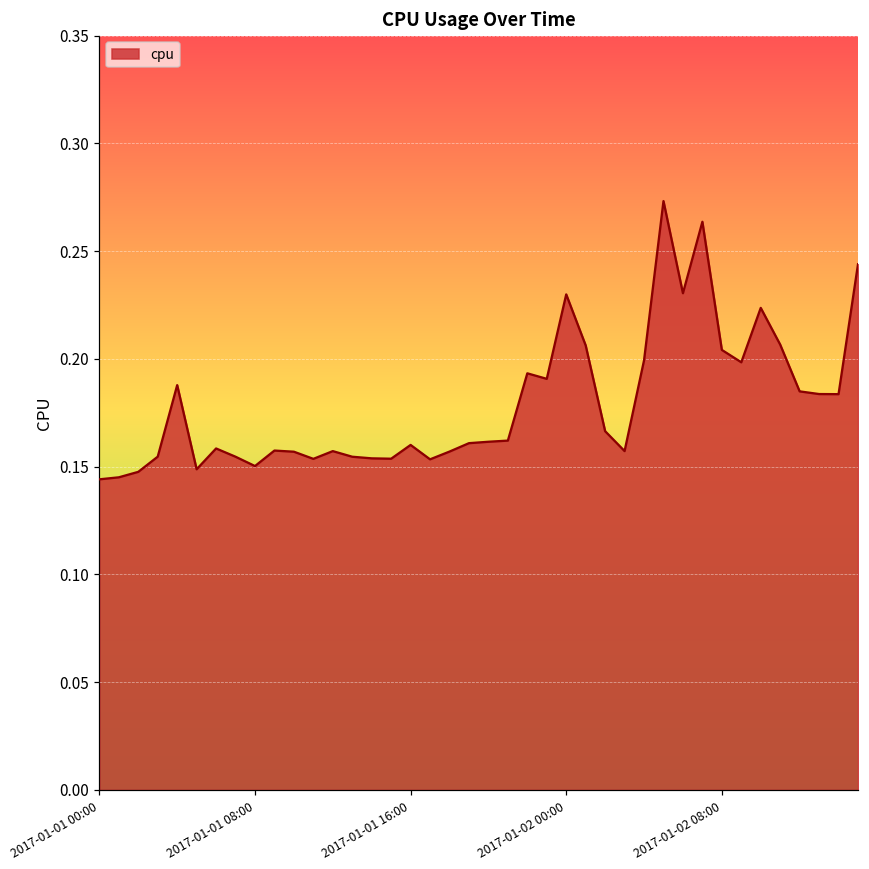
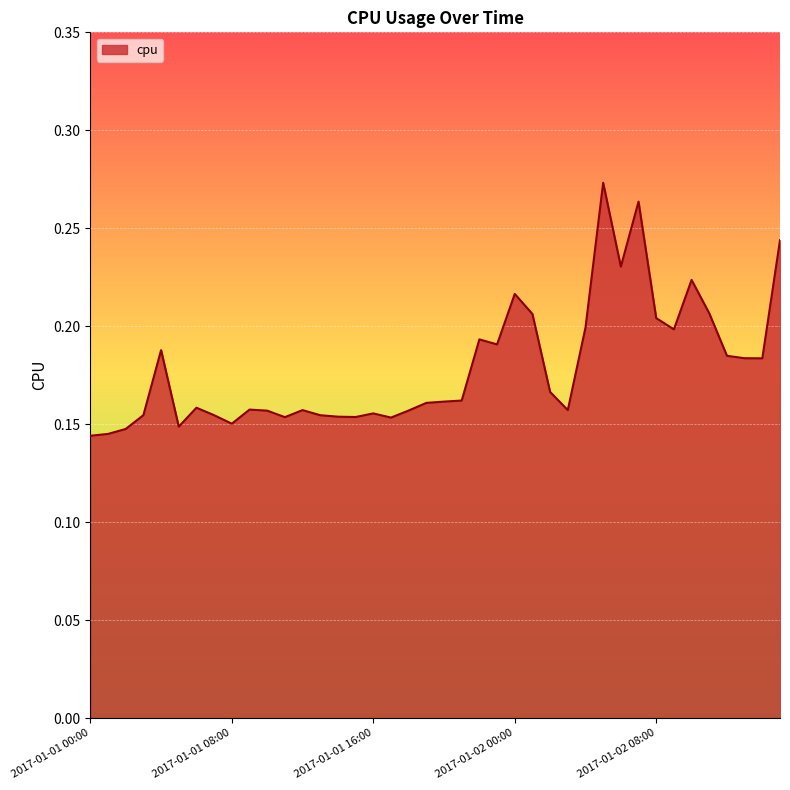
  {
    "2017-01-01 00:00": 0.144,
    "2017-01-01 08:00": 0.150,
-   "2017-01-01 16:00": 0.160,
-   "2017-01-02 00:00": 0.230,
+   "2017-01-01 16:00": 0.155,
+   "2017-01-02 00:00": 0.216,
    "2017-01-02 08:00": 0.204
  }
